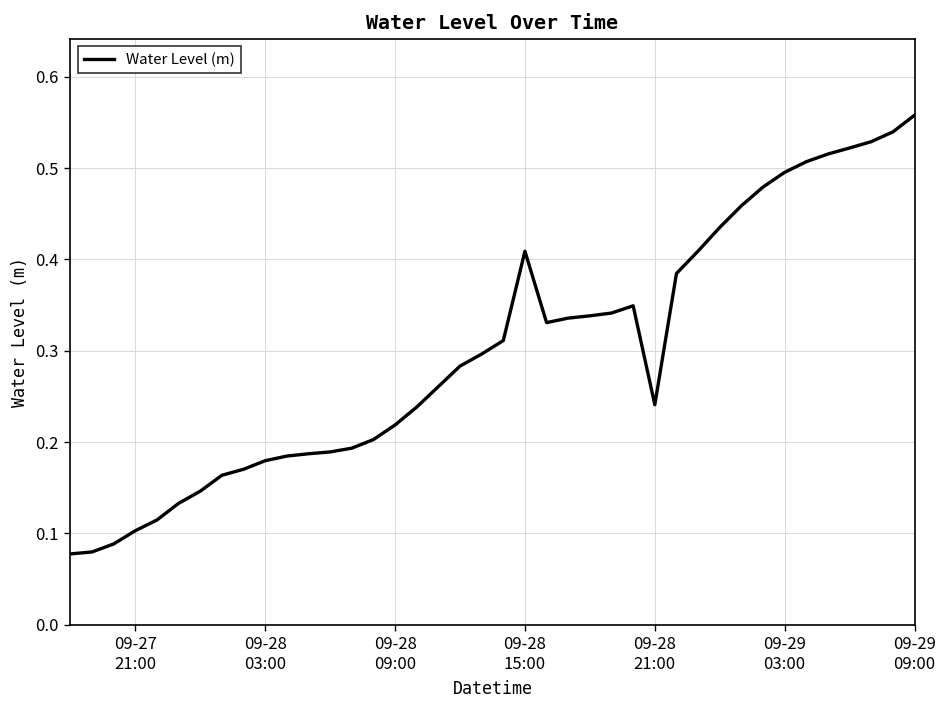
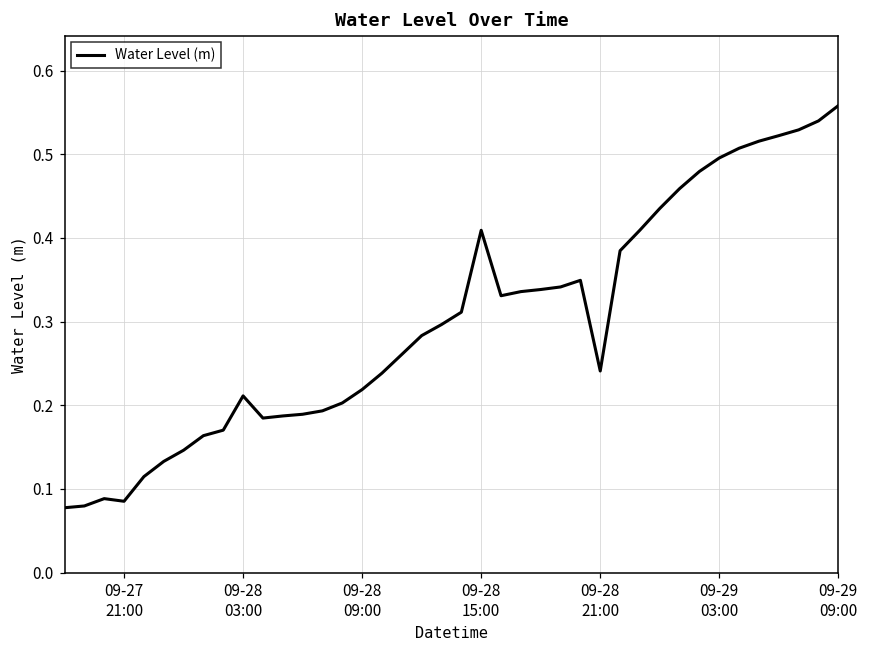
  {
-   "09-27 21:00": 0.10,
-   "09-28 03:00": 0.18,
+   "09-27 21:00": 0.09,
+   "09-28 03:00": 0.21,
    "09-28 09:00": 0.22,
    "09-28 15:00": 0.41,
    "09-28 21:00": 0.24,
    "09-29 03:00": 0.50,
    "09-29 09:00": 0.56
  }
